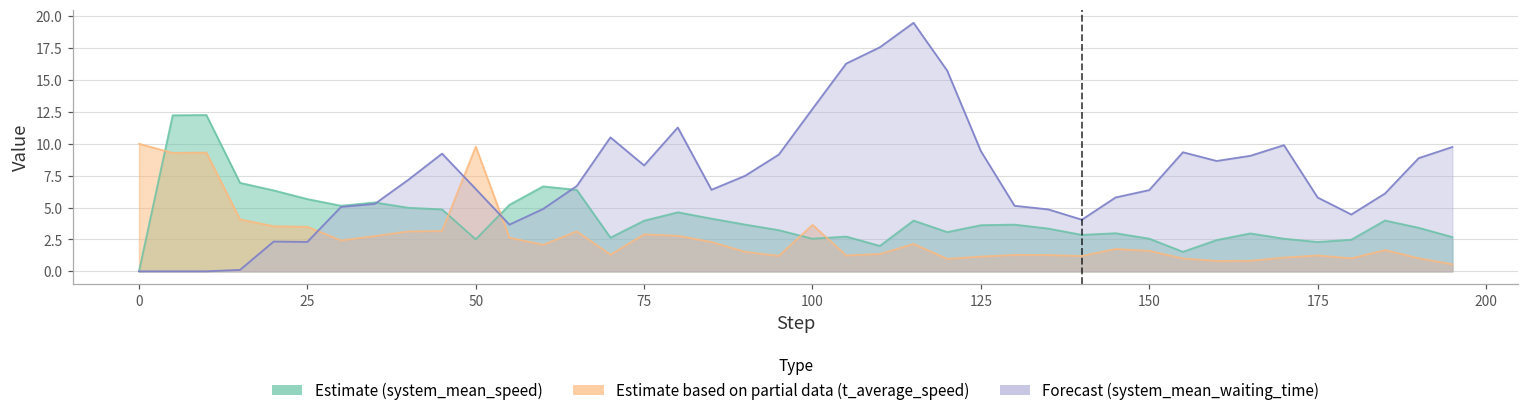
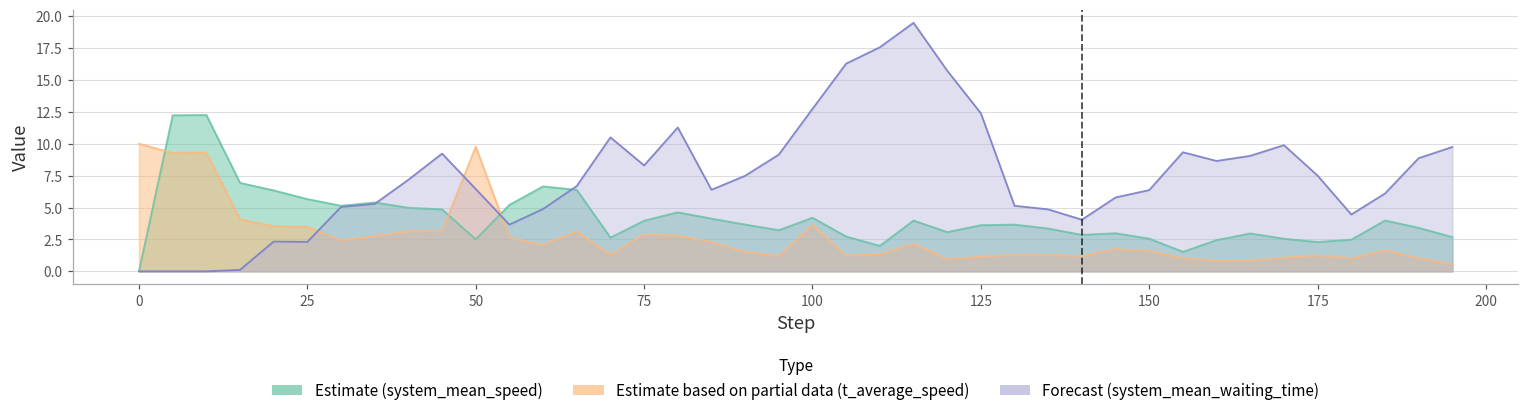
  {
    "Estimate (system_mean_speed)": {
      "25": 5.7,
      "50": 2.5,
      "75": 4.0,
-     "100": 2.6,
+     "100": 4.2,
      "125": 3.6,
      "150": 2.6,
      "175": 2.3
    },
    "Estimate based on partial data (t_average_speed)": {
      "0": 10.0,
      "25": 3.5,
      "50": 9.8,
      "75": 2.9,
      "100": 3.6,
      "125": 1.2,
      "150": 1.6,
      "175": 1.2
    },
    "Forecast (system_mean_waiting_time)": {
      "25": 2.3,
      "50": 6.5,
      "75": 8.3,
      "100": 12.7,
-     "125": 9.4,
+     "125": 12.4,
      "150": 6.4,
-     "175": 5.8
+     "175": 7.5
    }
  }
